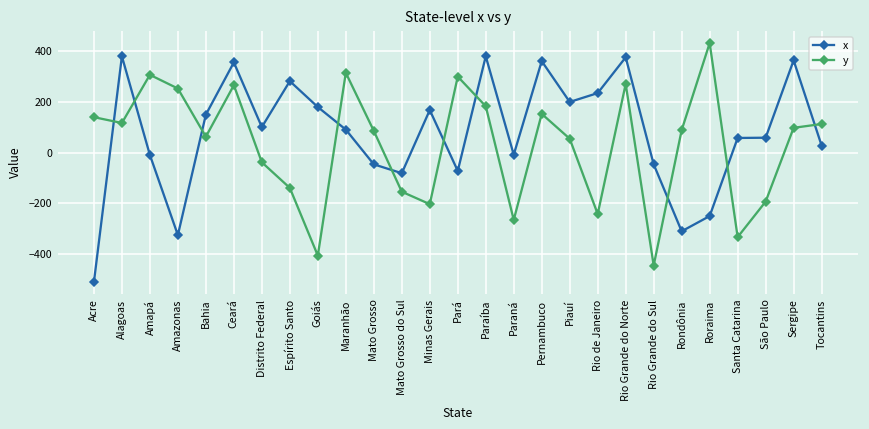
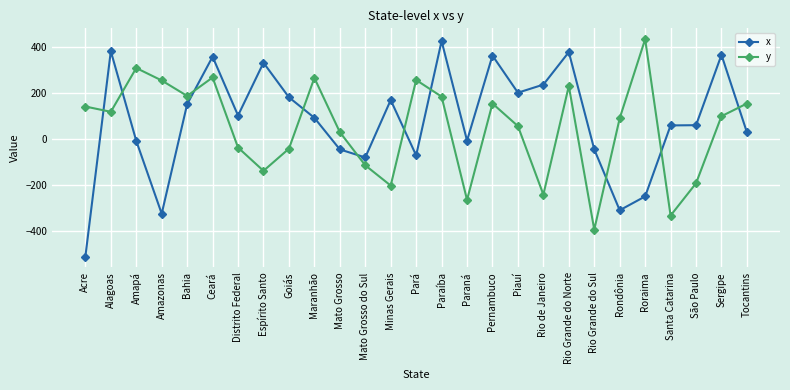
  {
    "x": {
      "Acre": -510,
      "Alagoas": 380,
      "Amapá": -10,
      "Amazonas": -330,
      "Bahia": 150,
      "Ceará": 360,
      "Distrito Federal": 100,
-     "Espírito Santo": 280,
+     "Espírito Santo": 330,
      "Goiás": 180,
      "Maranhão": 90,
      "Mato Grosso": -50,
      "Mato Grosso do Sul": -80,
      "Minas Gerais": 170,
      "Pará": -70,
-     "Paraíba": 380,
+     "Paraíba": 420,
      "Paraná": -10,
      "Pernambuco": 360,
      "Piauí": 200,
      "Rio de Janeiro": 240,
      "Rio Grande do Norte": 380,
      "Rio Grande do Sul": -50,
      "Rondônia": -310,
      "Roraima": -250,
      "Santa Catarina": 60,
      "São Paulo": 60,
      "Sergipe": 360,
      "Tocantins": 30
    },
    "y": {
      "Acre": 140,
      "Alagoas": 120,
      "Amapá": 310,
      "Amazonas": 250,
-     "Bahia": 60,
+     "Bahia": 190,
      "Ceará": 270,
      "Distrito Federal": -40,
      "Espírito Santo": -140,
-     "Goiás": -410,
-     "Maranhão": 320,
-     "Mato Grosso": 90,
-     "Mato Grosso do Sul": -150,
+     "Goiás": -40,
+     "Maranhão": 260,
+     "Mato Grosso": 30,
+     "Mato Grosso do Sul": -120,
      "Minas Gerais": -200,
-     "Pará": 300,
+     "Pará": 260,
      "Paraíba": 180,
      "Paraná": -270,
      "Pernambuco": 150,
      "Piauí": 60,
      "Rio de Janeiro": -240,
-     "Rio Grande do Norte": 270,
-     "Rio Grande do Sul": -450,
+     "Rio Grande do Norte": 230,
+     "Rio Grande do Sul": -390,
      "Rondônia": 90,
      "Roraima": 430,
      "Santa Catarina": -330,
      "São Paulo": -190,
      "Sergipe": 100,
-     "Tocantins": 110
+     "Tocantins": 150
    }
  }
